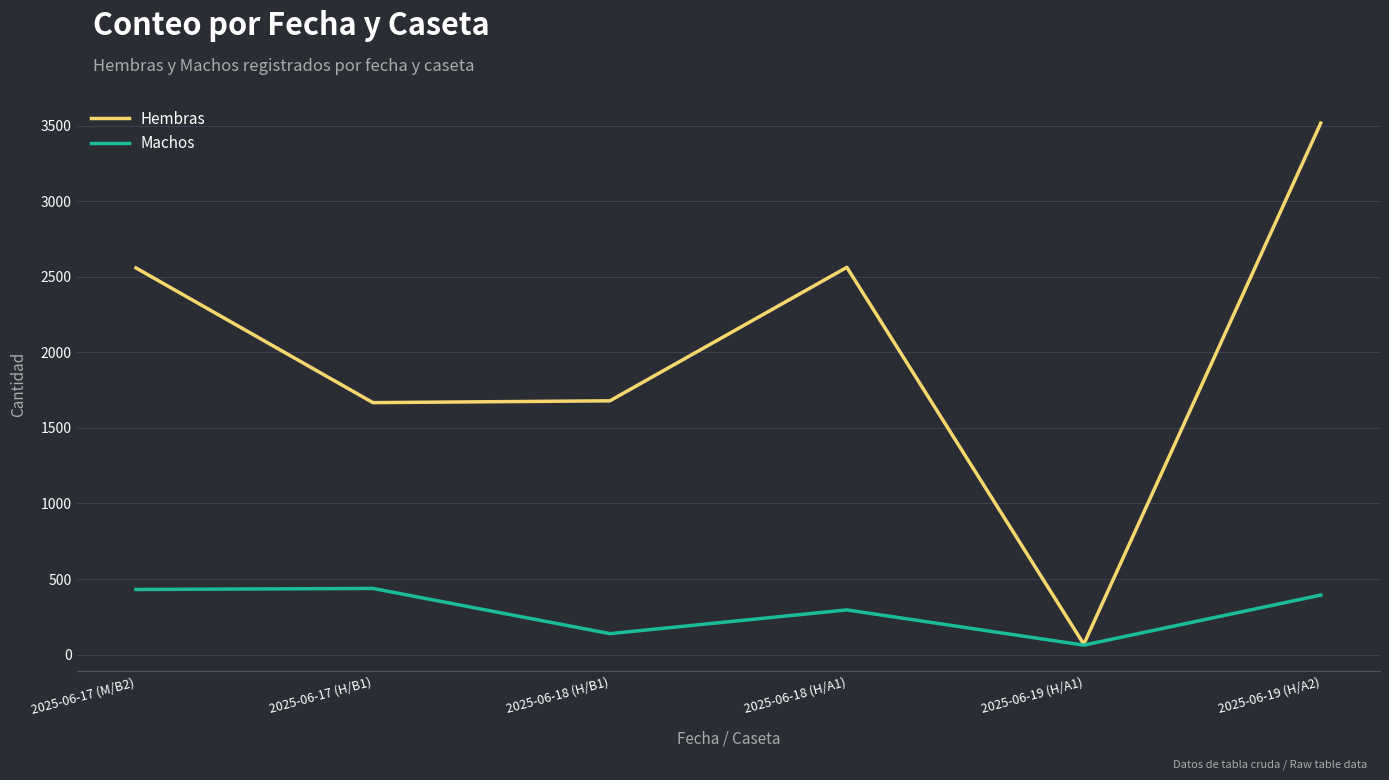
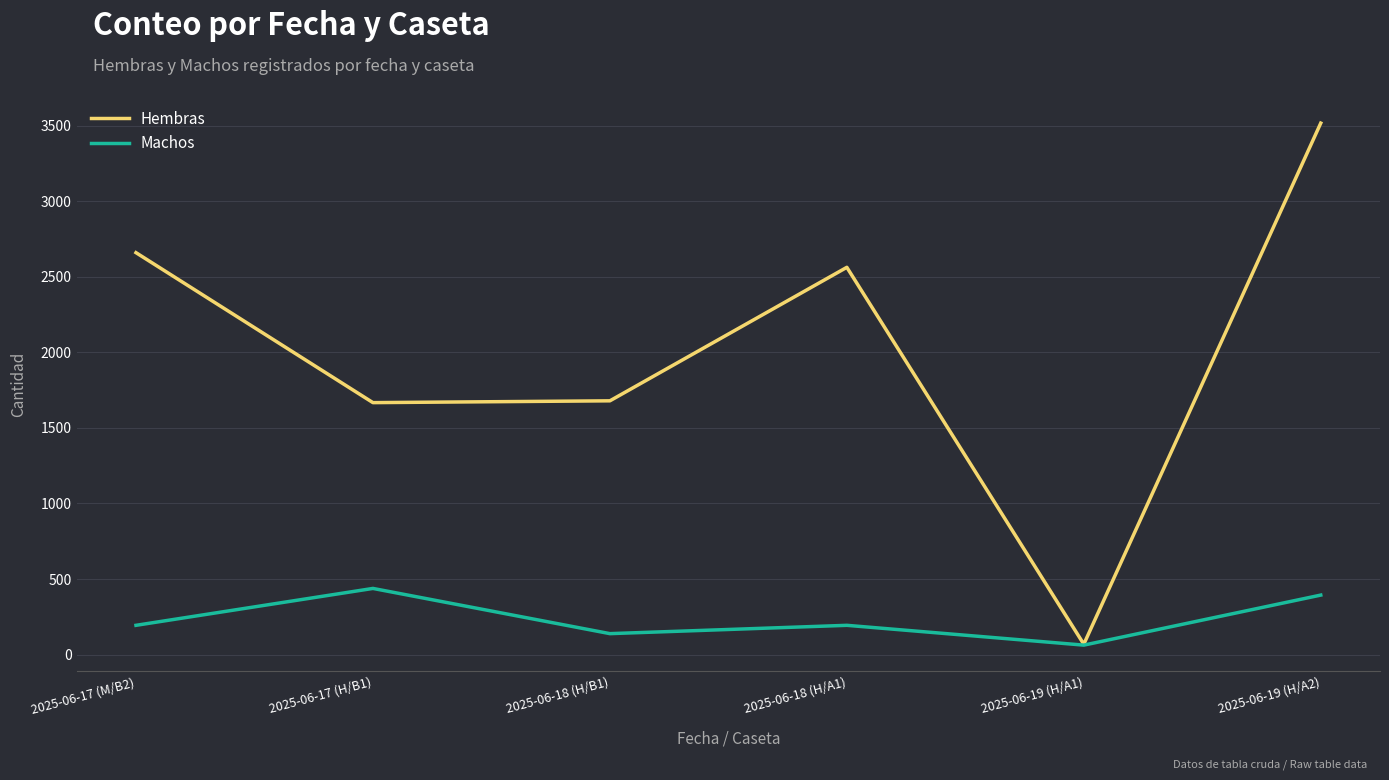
  {
    "Hembras": {
-     "2025-06-17 (M/B2)": 2560,
+     "2025-06-17 (M/B2)": 2660,
      "2025-06-17 (H/B1)": 1670,
      "2025-06-18 (H/B1)": 1680,
      "2025-06-18 (H/A1)": 2560,
      "2025-06-19 (H/A2)": 3520
    },
    "Machos": {
-     "2025-06-17 (M/B2)": 430,
+     "2025-06-17 (M/B2)": 190,
      "2025-06-17 (H/B1)": 440,
      "2025-06-18 (H/B1)": 140,
-     "2025-06-18 (H/A1)": 300,
+     "2025-06-18 (H/A1)": 190,
      "2025-06-19 (H/A2)": 390
    }
  }
